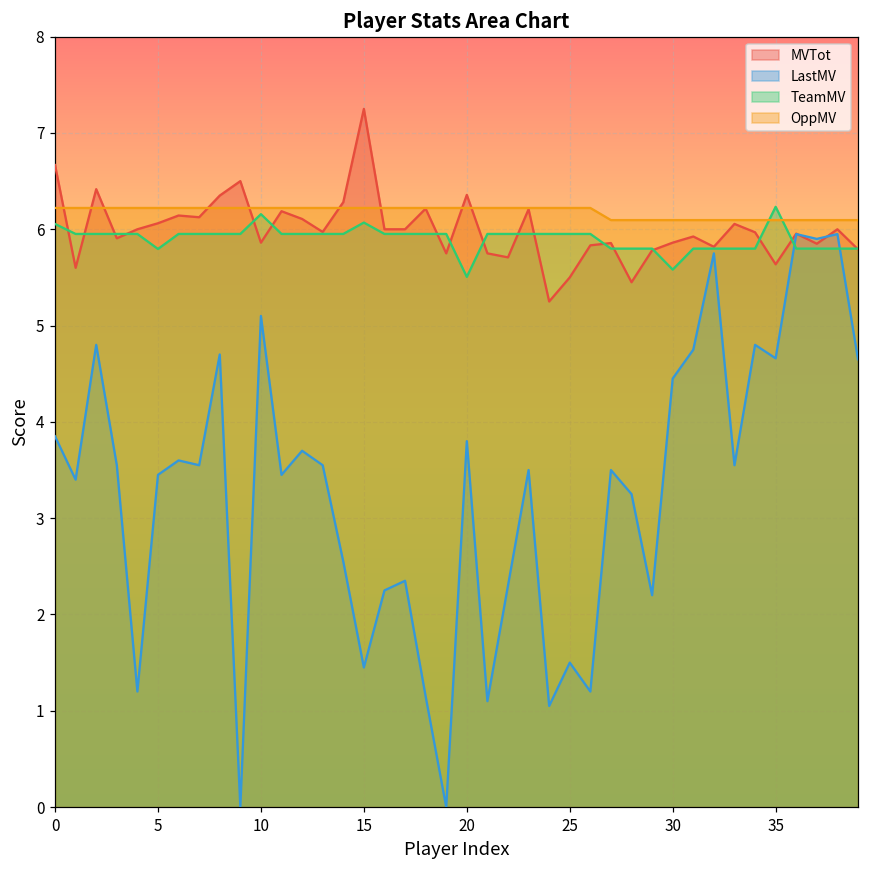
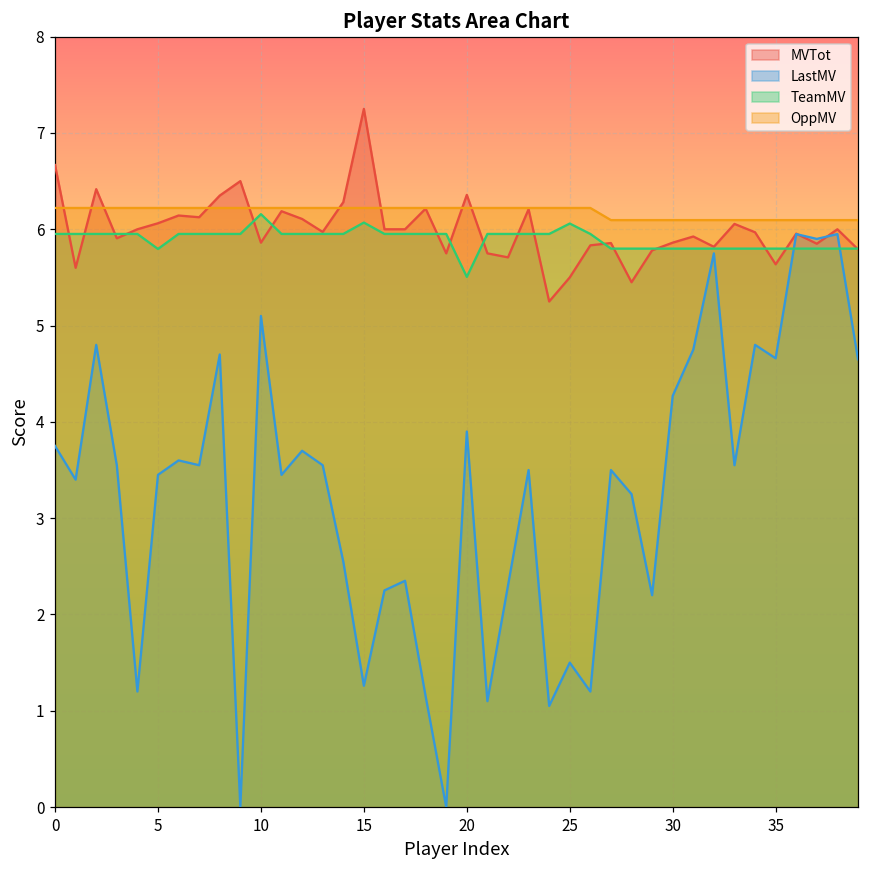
  {
    "LastMV": {
-     "0": 3.9,
+     "0": 3.8,
      "5": 3.5,
      "10": 5.1,
-     "15": 1.5,
-     "20": 3.8,
+     "15": 1.3,
+     "20": 3.9,
      "25": 1.5,
-     "30": 4.5,
+     "30": 4.3,
      "35": 4.7
    },
    "TeamMV": {
-     "0": 6.1,
+     "0": 6.0,
      "5": 5.8,
      "10": 6.2,
      "15": 6.1,
      "20": 5.5,
-     "25": 6.0,
-     "30": 5.6,
-     "35": 6.2
+     "25": 6.1,
+     "30": 5.8,
+     "35": 5.8
    }
  }
